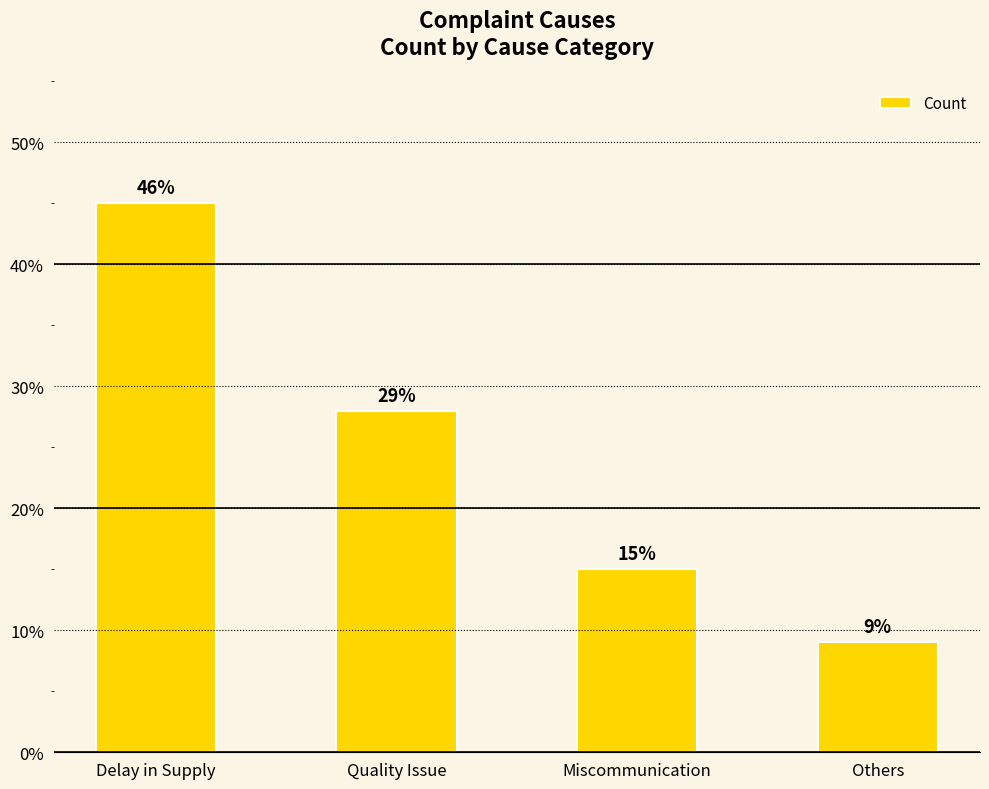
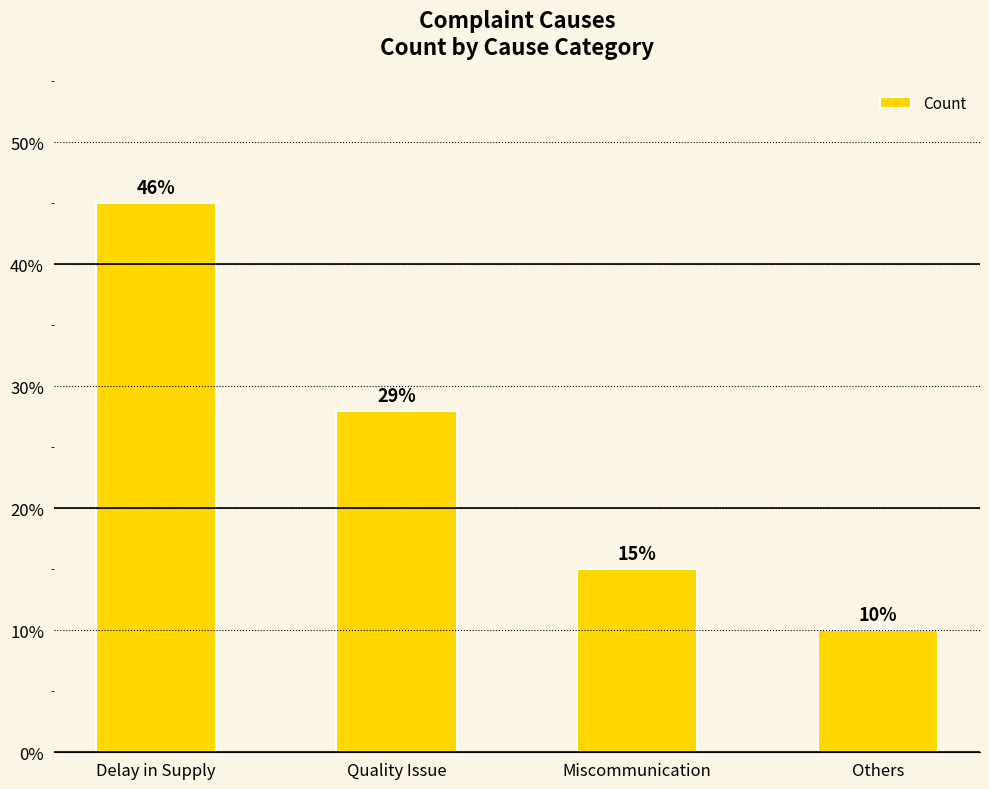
  {
    "Miscommunication": "15%",
-   "Others": "9%"
+   "Others": "10%"
  }
